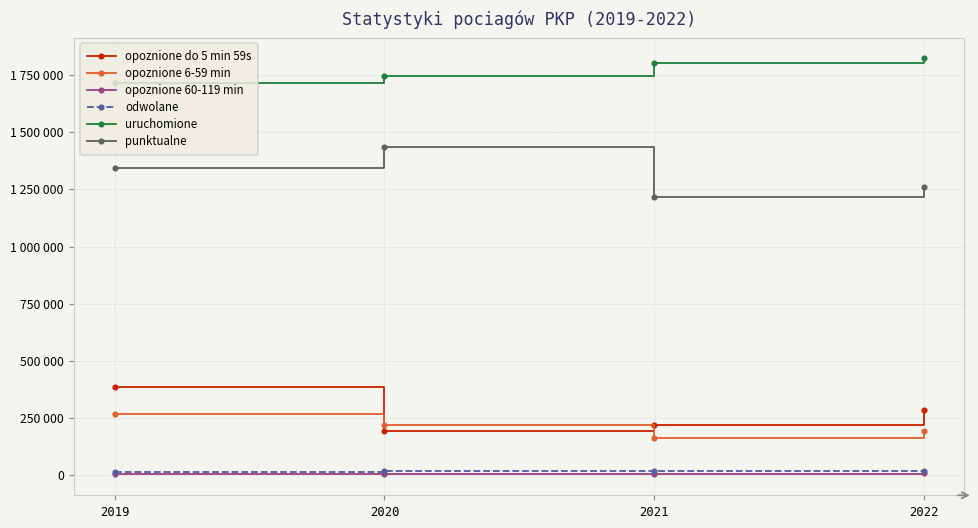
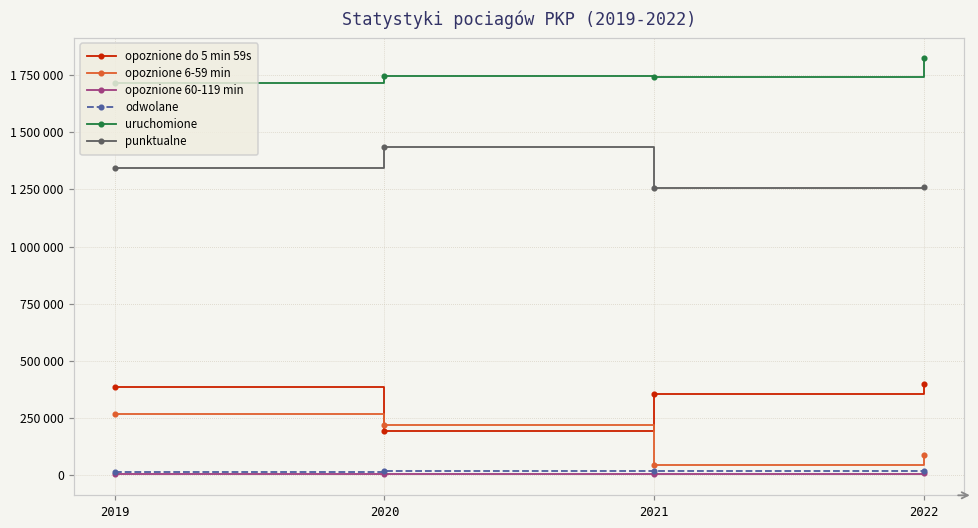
  {
    "opoznione do 5 min 59s": {
      "2019": 390000,
      "2020": 200000,
-     "2021": 220000,
-     "2022": 290000
+     "2021": 350000,
+     "2022": 400000
    },
    "opoznione 6-59 min": {
      "2019": 270000,
      "2020": 220000,
-     "2021": 160000,
-     "2022": 190000
+     "2021": 40000,
+     "2022": 90000
    },
    "opoznione 60-119 min": {
      "2020": 0
    },
    "odwolane": {
      "2020": 20000
    },
    "uruchomione": {
      "2020": 1750000,
-     "2021": 1800000,
+     "2021": 1740000,
      "2022": 1820000
    },
    "punktualne": {
      "2019": 1350000,
      "2020": 1440000,
-     "2021": 1220000,
+     "2021": 1260000,
      "2022": 1260000
    }
  }
